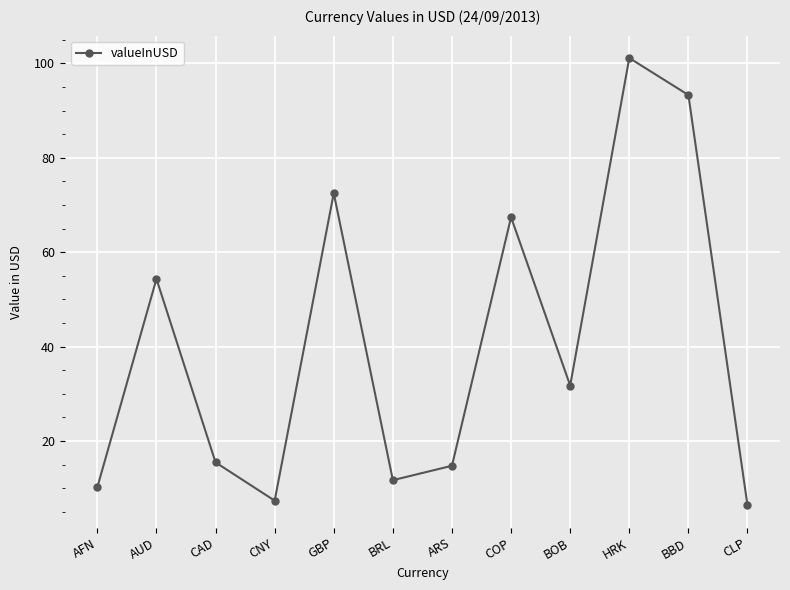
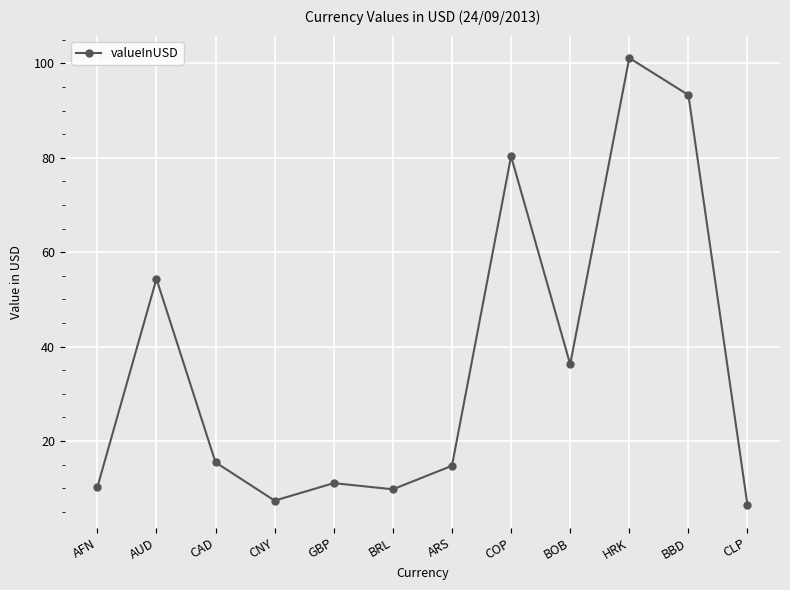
  {
    "AFN": 10,
    "AUD": 54,
    "CAD": 15,
    "CNY": 7,
-   "GBP": 72,
-   "BRL": 12,
+   "GBP": 11,
+   "BRL": 10,
    "ARS": 15,
-   "COP": 67,
-   "BOB": 32,
+   "COP": 80,
+   "BOB": 36,
    "HRK": 101,
    "BBD": 93,
    "CLP": 6
  }
